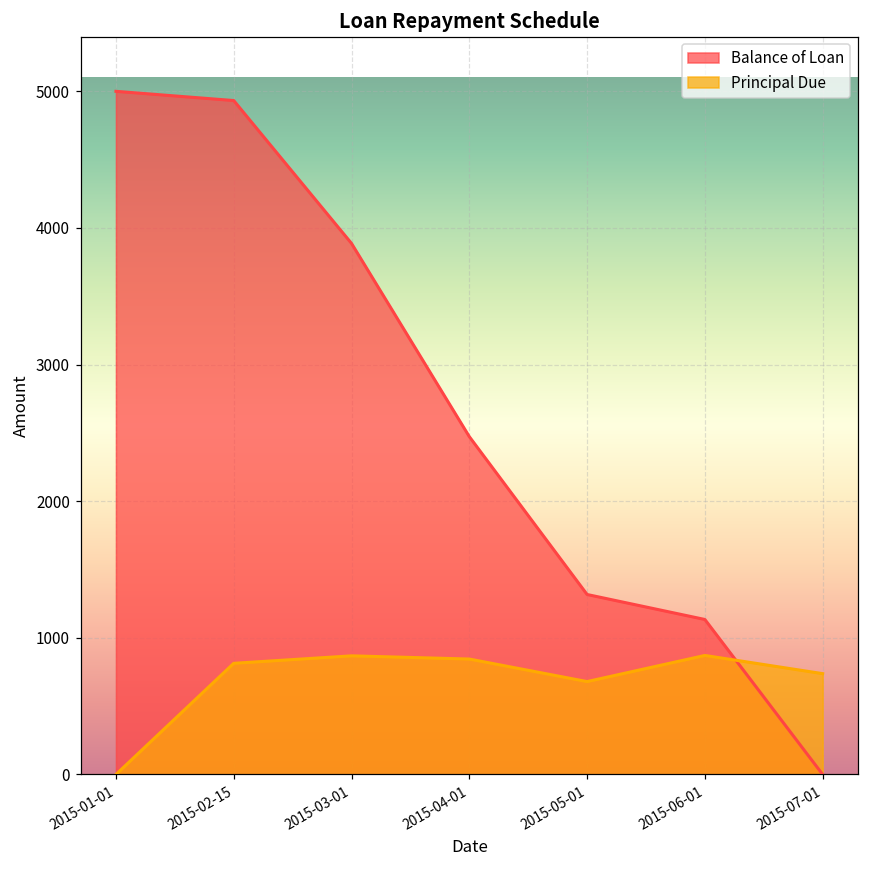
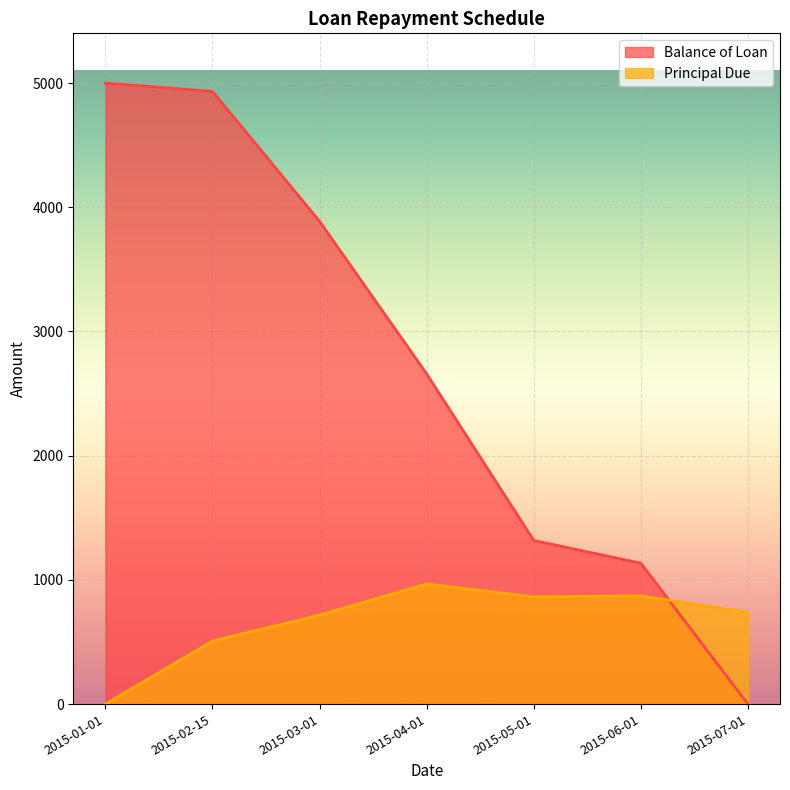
  {
    "Balance of Loan": {
      "2015-01-01": 5000,
      "2015-02-15": 4930,
      "2015-03-01": 3890,
-     "2015-04-01": 2470,
+     "2015-04-01": 2660,
      "2015-05-01": 1320,
      "2015-06-01": 1130,
      "2015-07-01": 0
    },
    "Principal Due": {
      "2015-01-01": 0,
-     "2015-02-15": 810,
-     "2015-03-01": 870,
-     "2015-04-01": 850,
-     "2015-05-01": 680,
+     "2015-02-15": 510,
+     "2015-03-01": 720,
+     "2015-04-01": 970,
+     "2015-05-01": 860,
      "2015-06-01": 870,
      "2015-07-01": 740
    }
  }
